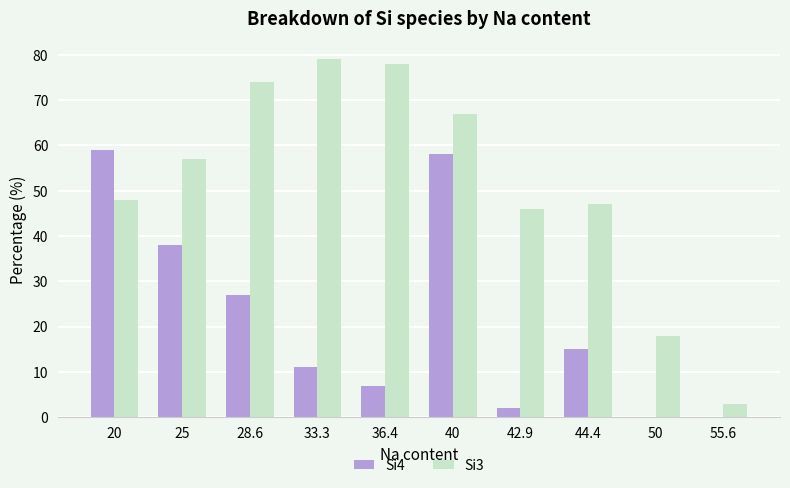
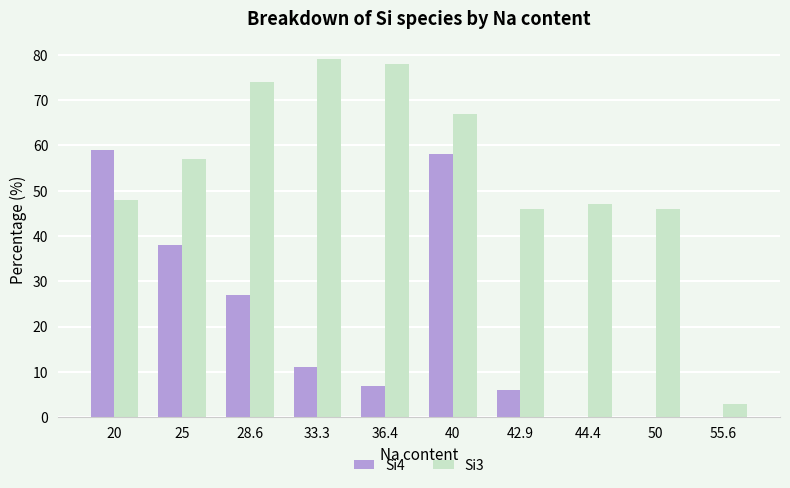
  {
    "Si4": {
      "20": 59,
      "25": 38,
      "28.6": 27,
      "33.3": 11,
      "36.4": 7,
      "40": 58,
-     "42.9": 2,
-     "44.4": 15,
+     "42.9": 6,
+     "44.4": 0,
      "50": 0,
      "55.6": 0
    },
    "Si3": {
      "20": 48,
      "25": 57,
      "28.6": 74,
      "33.3": 79,
      "36.4": 78,
      "40": 67,
      "42.9": 46,
      "44.4": 47,
-     "50": 18,
+     "50": 46,
      "55.6": 3
    }
  }
